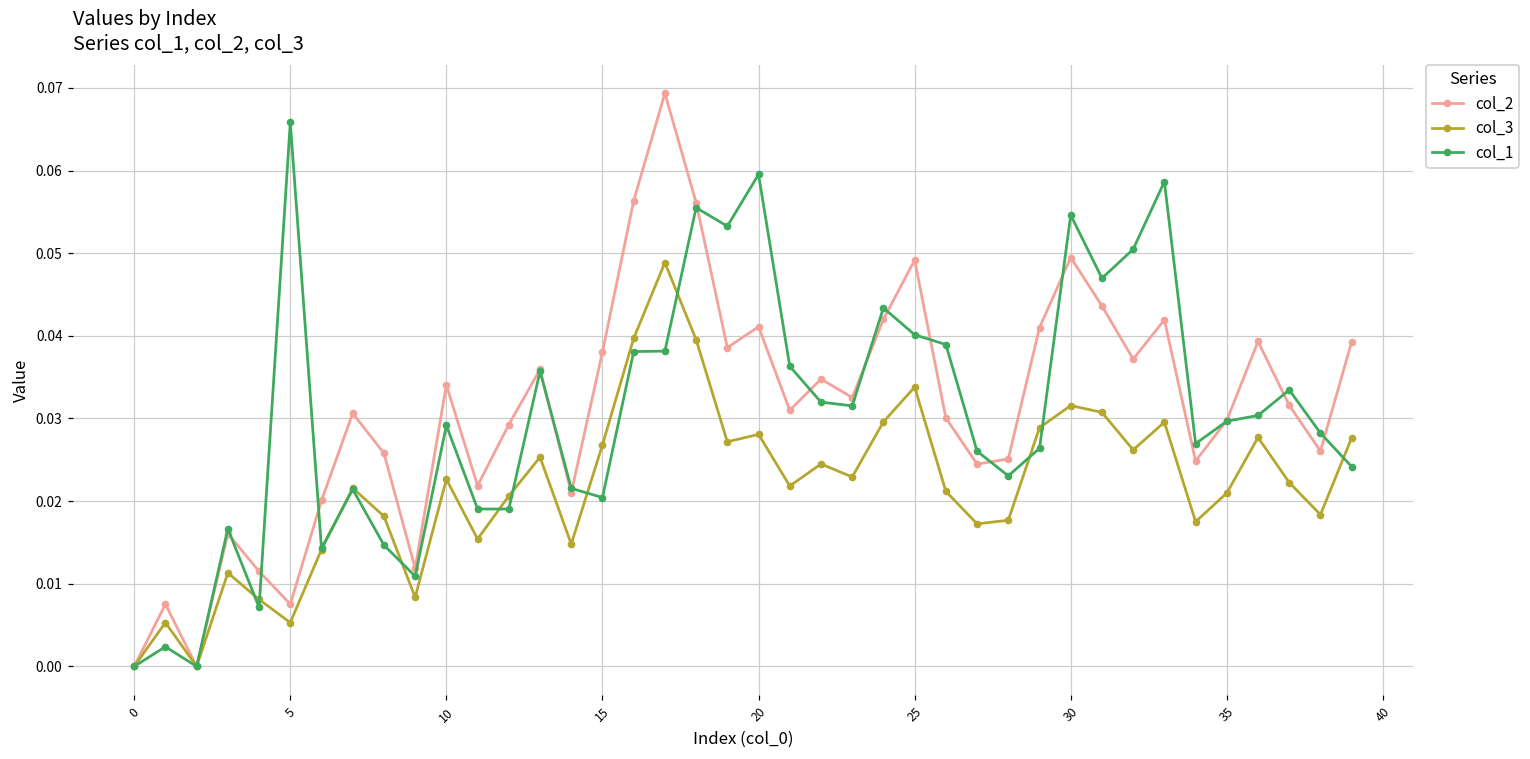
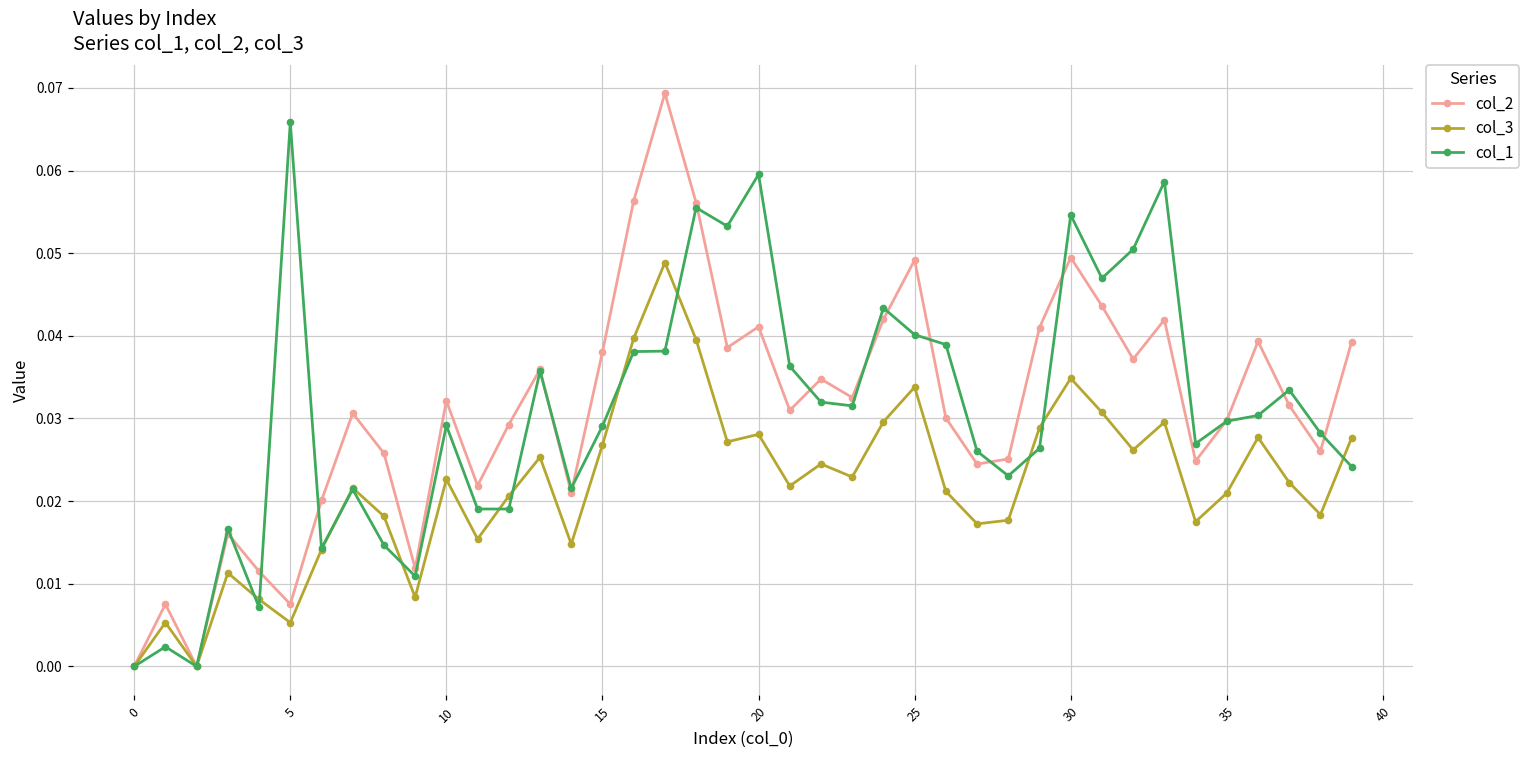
  {
    "col_2": {
      "5": 0.008,
-     "10": 0.034,
+     "10": 0.032,
      "15": 0.038,
      "20": 0.041,
      "25": 0.049,
      "30": 0.049
    },
    "col_3": {
      "5": 0.005,
      "10": 0.023,
      "15": 0.027,
      "20": 0.028,
      "25": 0.034,
-     "30": 0.032,
+     "30": 0.035,
      "35": 0.021
    },
    "col_1": {
      "5": 0.066,
      "10": 0.029,
-     "15": 0.020,
+     "15": 0.029,
      "20": 0.060,
      "25": 0.040,
      "30": 0.055
    }
  }
